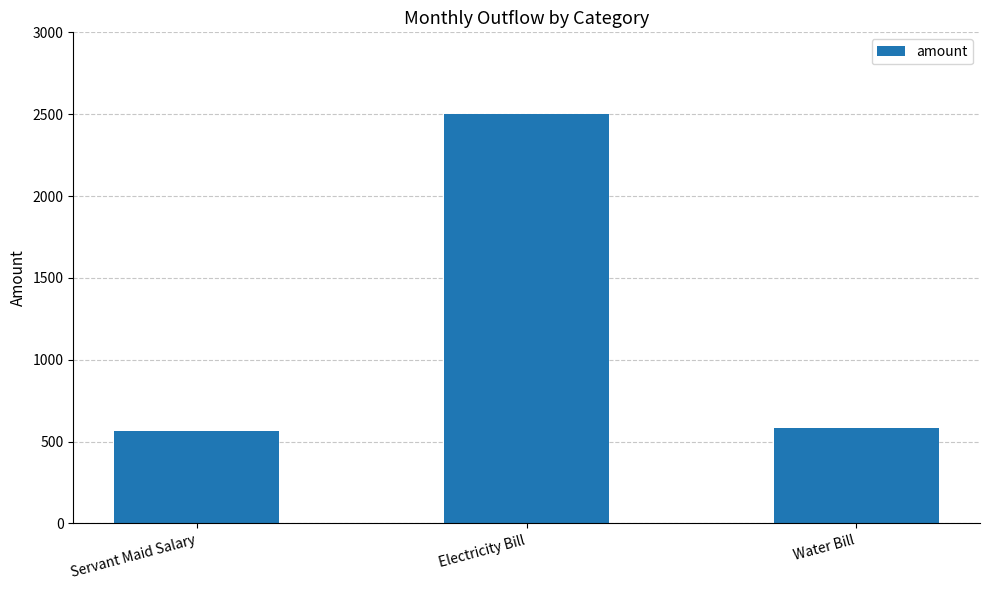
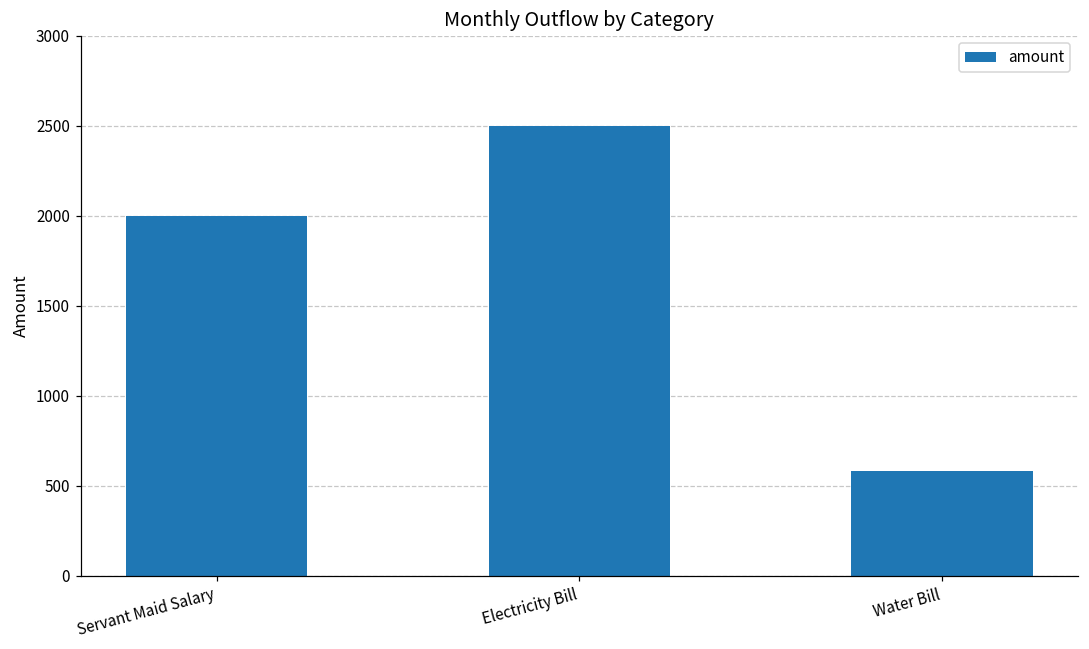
  {
-   "Servant Maid Salary": 570,
+   "Servant Maid Salary": 2000,
    "Electricity Bill": 2500,
    "Water Bill": 580
  }
